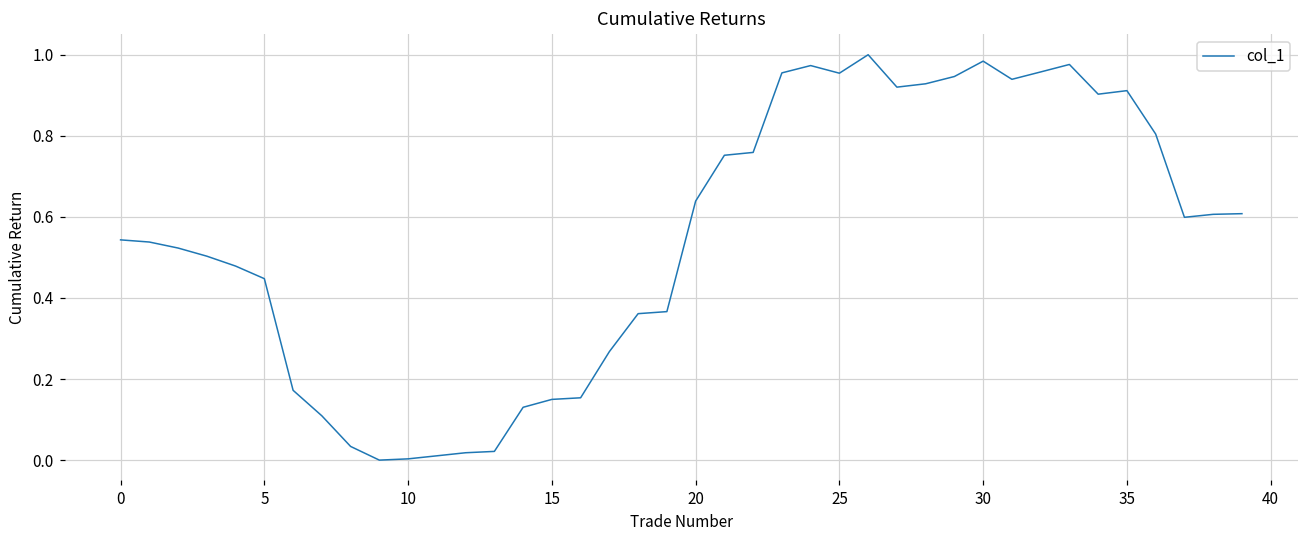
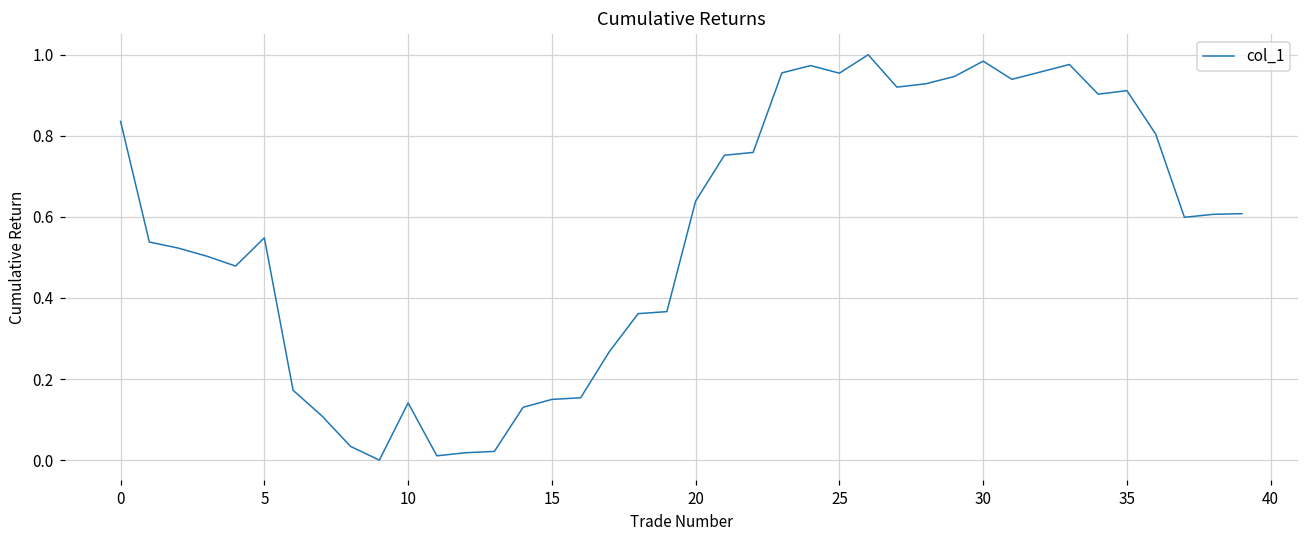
  {
-   "0": 0.54,
-   "5": 0.45,
-   "10": 0.00,
+   "0": 0.84,
+   "5": 0.55,
+   "10": 0.14,
    "15": 0.15,
    "20": 0.64,
    "25": 0.95,
    "30": 0.98,
    "35": 0.91
  }
